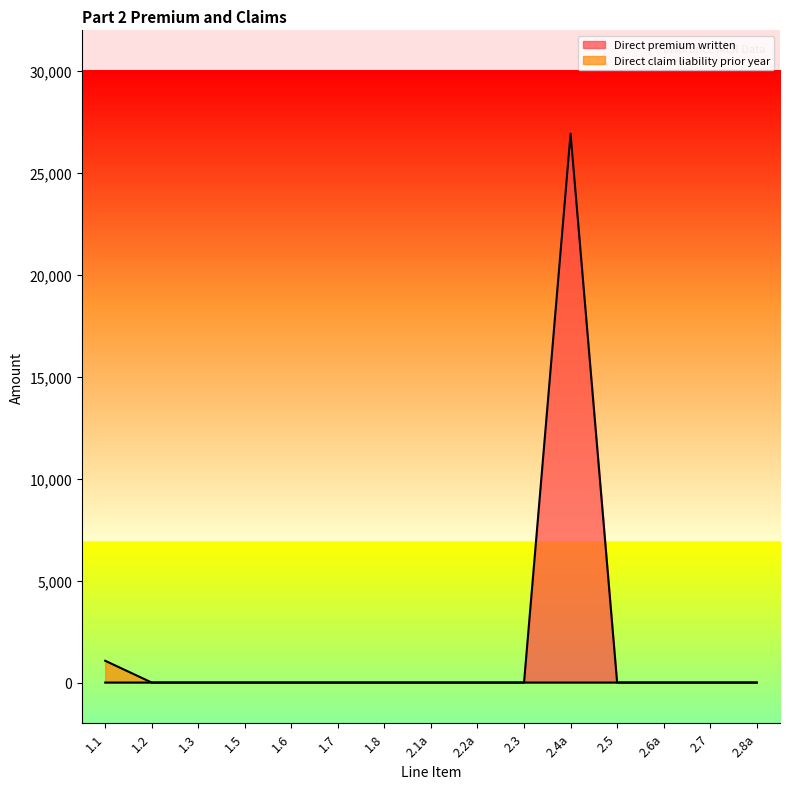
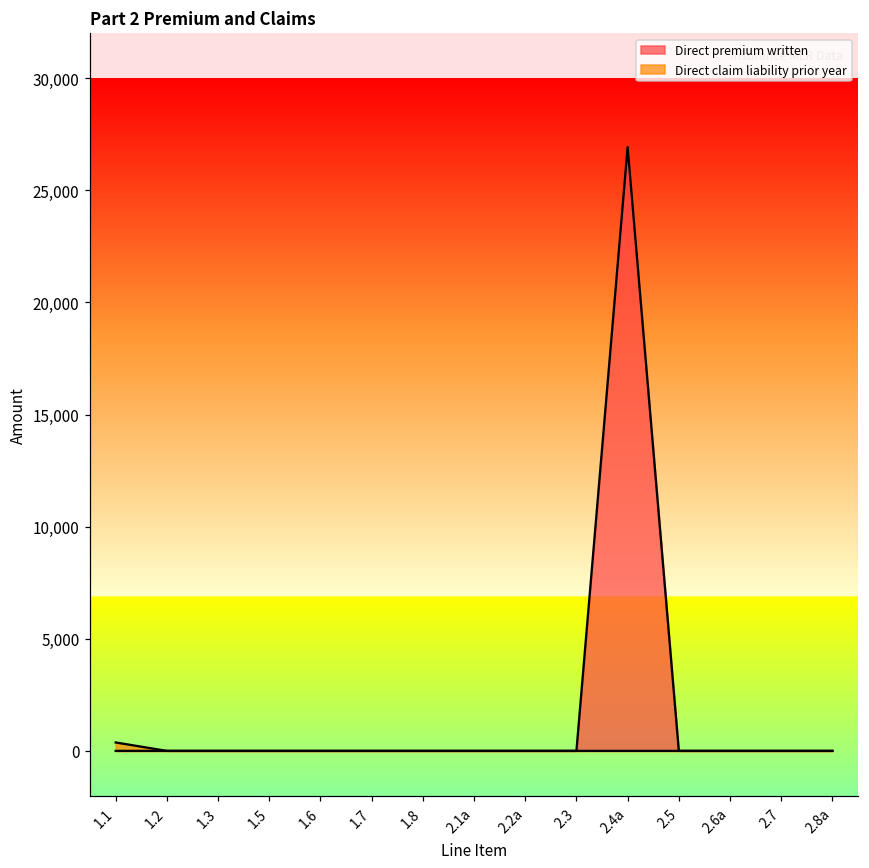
  {
    "Direct premium written": {
      "1.1": "0",
      "2.4a": "26,900"
    },
    "Direct claim liability prior year": {
-     "1.1": "1,100",
+     "1.1": "400",
      "2.4a": "0"
    }
  }
